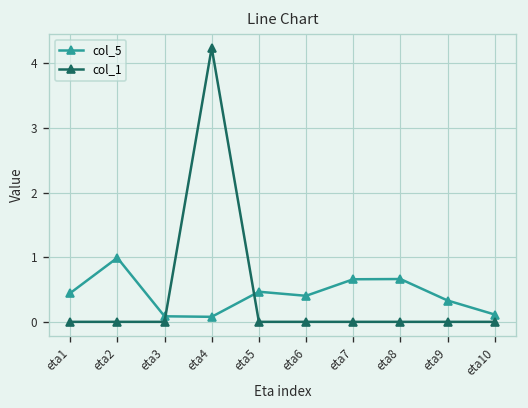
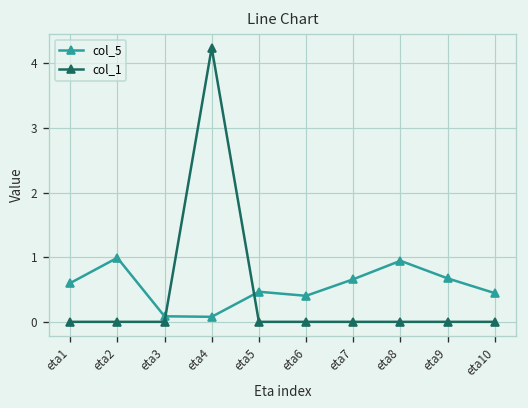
  {
    "col_5": {
-     "eta1": 0.4,
+     "eta1": 0.6,
      "eta2": 1.0,
      "eta3": 0.1,
      "eta4": 0.1,
      "eta5": 0.5,
      "eta6": 0.4,
      "eta7": 0.7,
-     "eta8": 0.7,
-     "eta9": 0.3,
-     "eta10": 0.1
+     "eta8": 0.9,
+     "eta9": 0.7,
+     "eta10": 0.4
    },
    "col_1": {
      "eta1": 0.0,
      "eta2": 0.0,
      "eta3": 0.0,
      "eta4": 4.2,
      "eta5": 0.0,
      "eta6": 0.0,
      "eta7": 0.0,
      "eta8": 0.0,
      "eta9": 0.0,
      "eta10": 0.0
    }
  }
